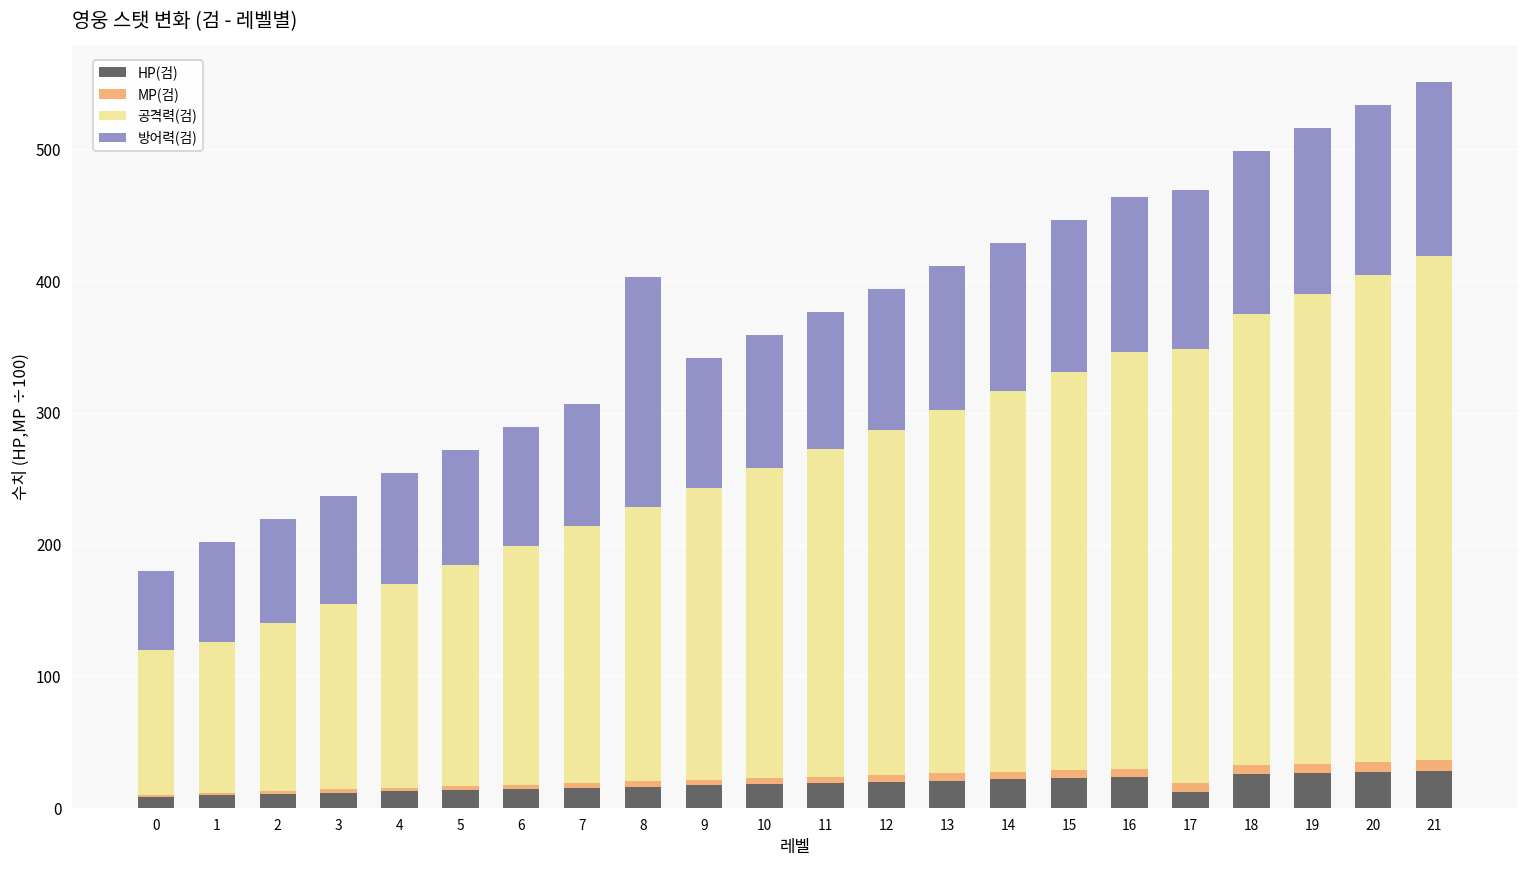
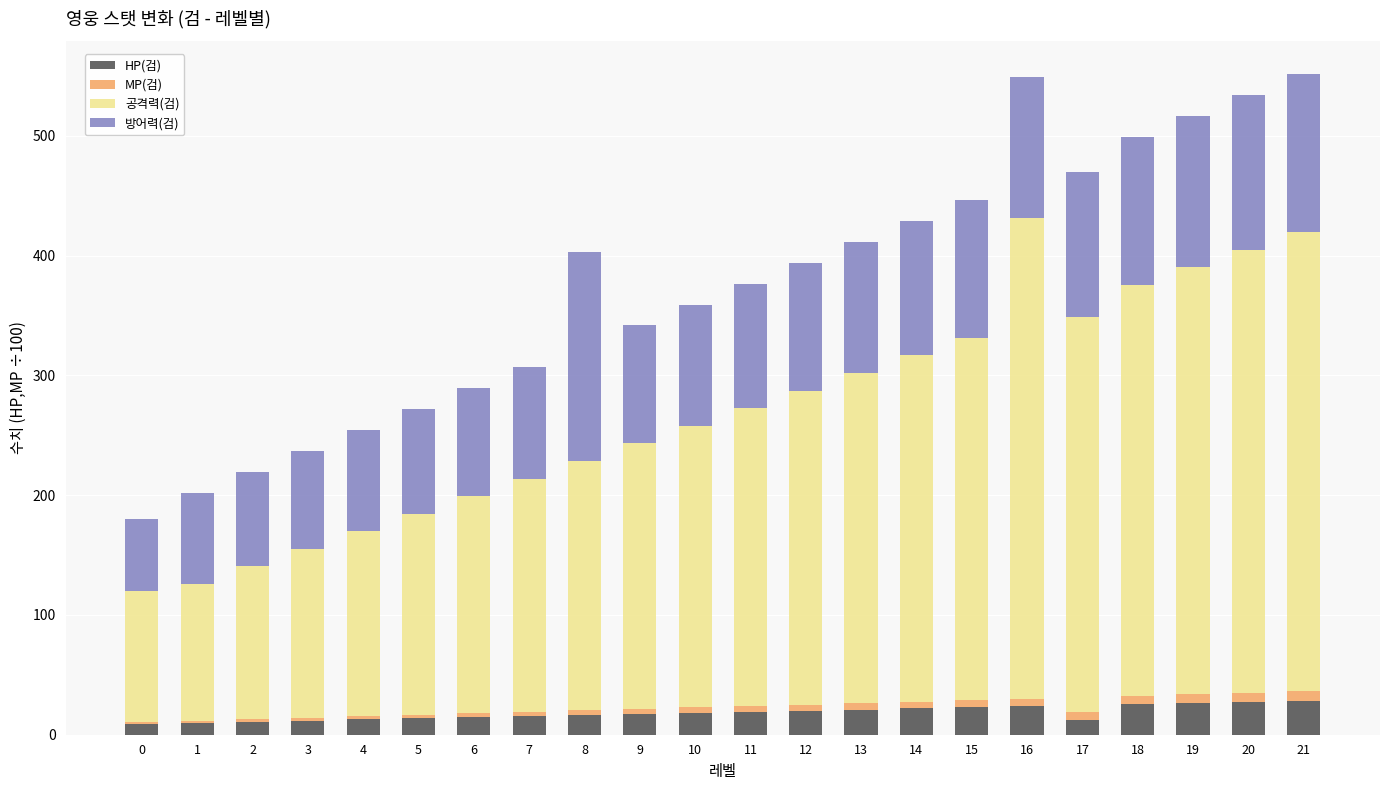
  {
    "HP(검)": {
      "0": 9,
      "1": 10,
      "2": 11,
      "3": 12,
      "4": 13,
      "5": 14,
      "6": 15,
      "7": 15,
      "8": 16,
      "9": 17,
      "10": 18,
      "11": 19,
      "12": 20,
      "13": 21,
      "14": 22,
      "15": 23,
      "16": 24,
      "17": 13,
      "18": 26,
      "19": 27,
      "20": 27,
      "21": 28
    },
    "MP(검)": {
      "2": 2,
      "3": 2,
      "4": 3,
      "5": 3,
      "6": 3,
      "7": 4,
      "8": 4,
      "9": 4,
      "10": 5,
      "11": 5,
      "12": 5,
      "13": 5,
      "14": 6,
      "15": 6,
      "16": 6,
      "17": 7,
      "18": 7,
      "19": 7,
      "20": 8,
      "21": 8
    },
    "공격력(검)": {
      "0": 110,
      "1": 114,
      "2": 127,
      "3": 141,
      "4": 154,
      "5": 168,
      "6": 181,
      "7": 195,
      "8": 208,
      "9": 222,
      "10": 235,
      "11": 249,
      "12": 262,
      "13": 276,
      "14": 289,
      "15": 302,
-     "16": 316,
+     "16": 401,
      "17": 329,
      "18": 343,
      "19": 356,
      "20": 370,
      "21": 383
    },
    "방어력(검)": {
      "0": 60,
      "1": 76,
      "2": 79,
      "3": 82,
      "4": 84,
      "5": 87,
      "6": 90,
      "7": 93,
      "8": 175,
      "9": 98,
      "10": 101,
      "11": 104,
      "12": 107,
      "13": 110,
      "14": 112,
      "15": 115,
      "16": 118,
      "17": 121,
      "18": 124,
      "19": 126,
      "20": 129,
      "21": 132
    }
  }
